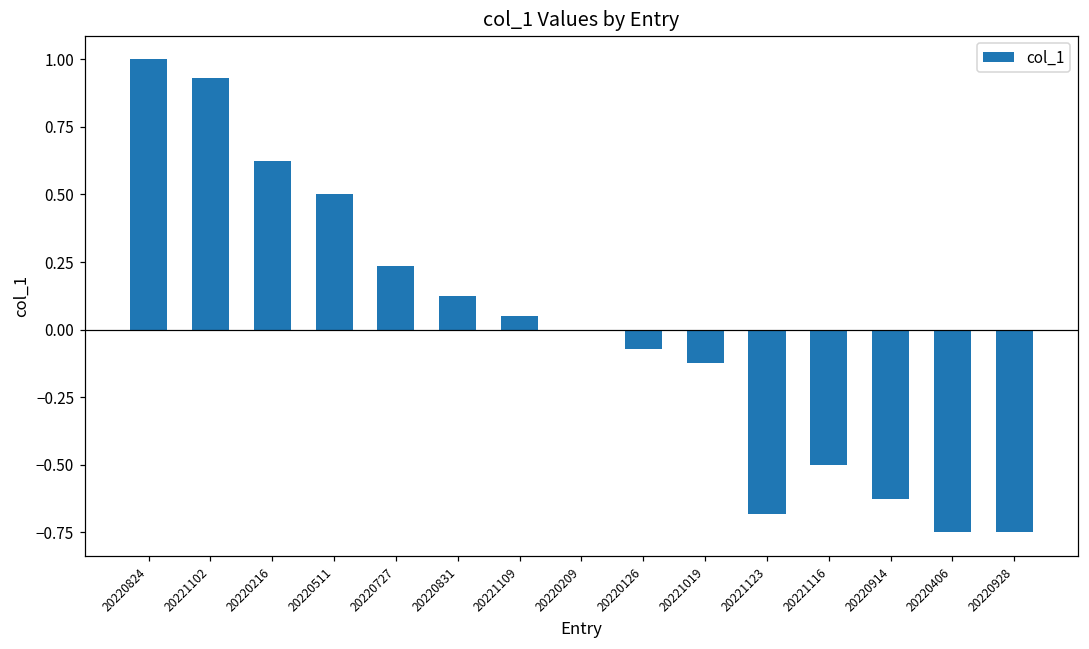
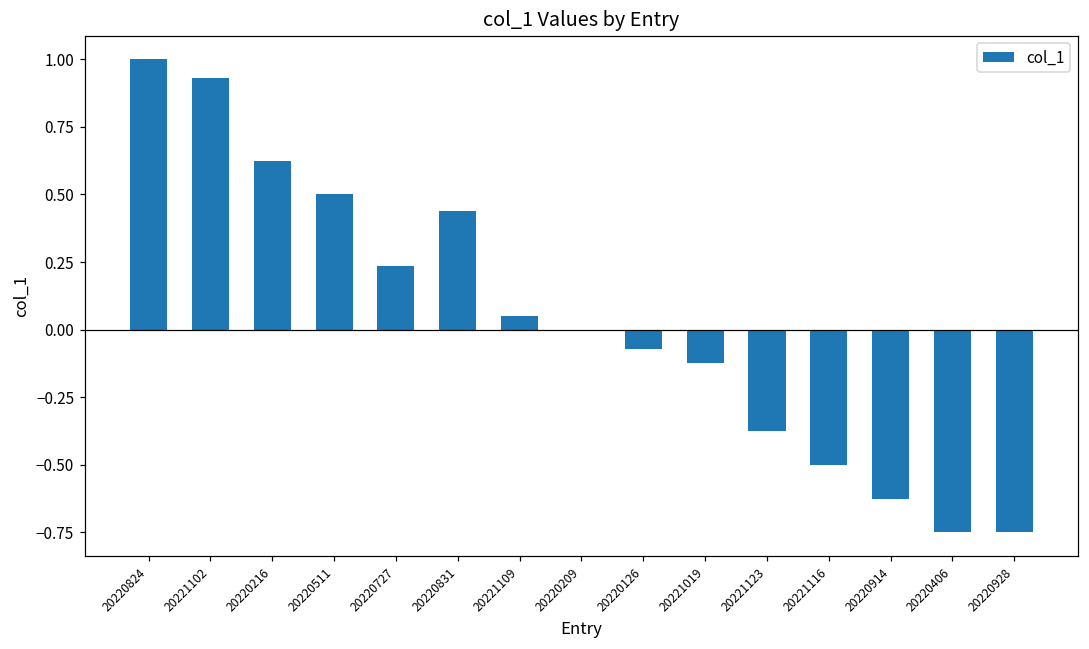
  {
    "20220824": 1.00,
    "20221102": 0.93,
    "20220216": 0.63,
    "20220511": 0.50,
    "20220727": 0.24,
-   "20220831": 0.13,
+   "20220831": 0.44,
    "20221109": 0.05,
    "20220209": 0.00,
    "20220126": -0.07,
    "20221019": -0.13,
-   "20221123": -0.68,
+   "20221123": -0.38,
    "20221116": -0.50,
    "20220914": -0.63,
    "20220406": -0.75,
    "20220928": -0.75
  }
